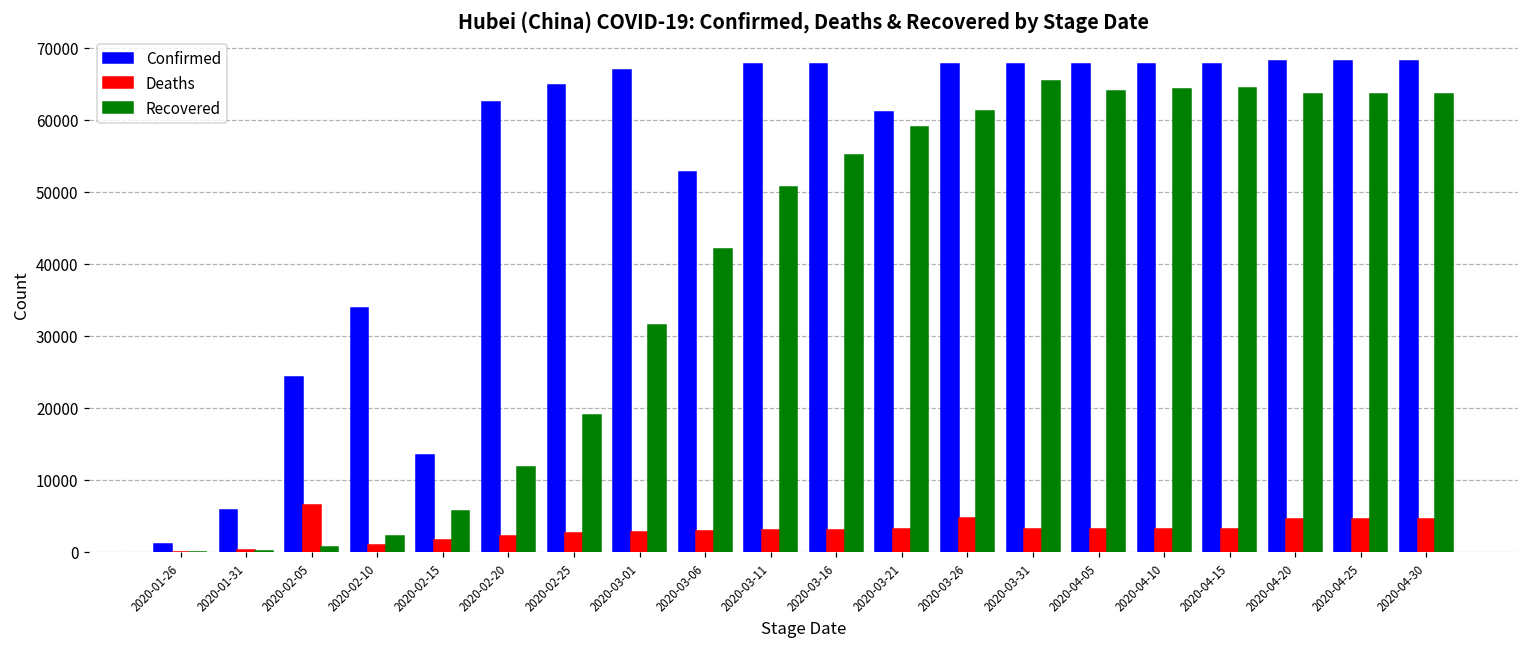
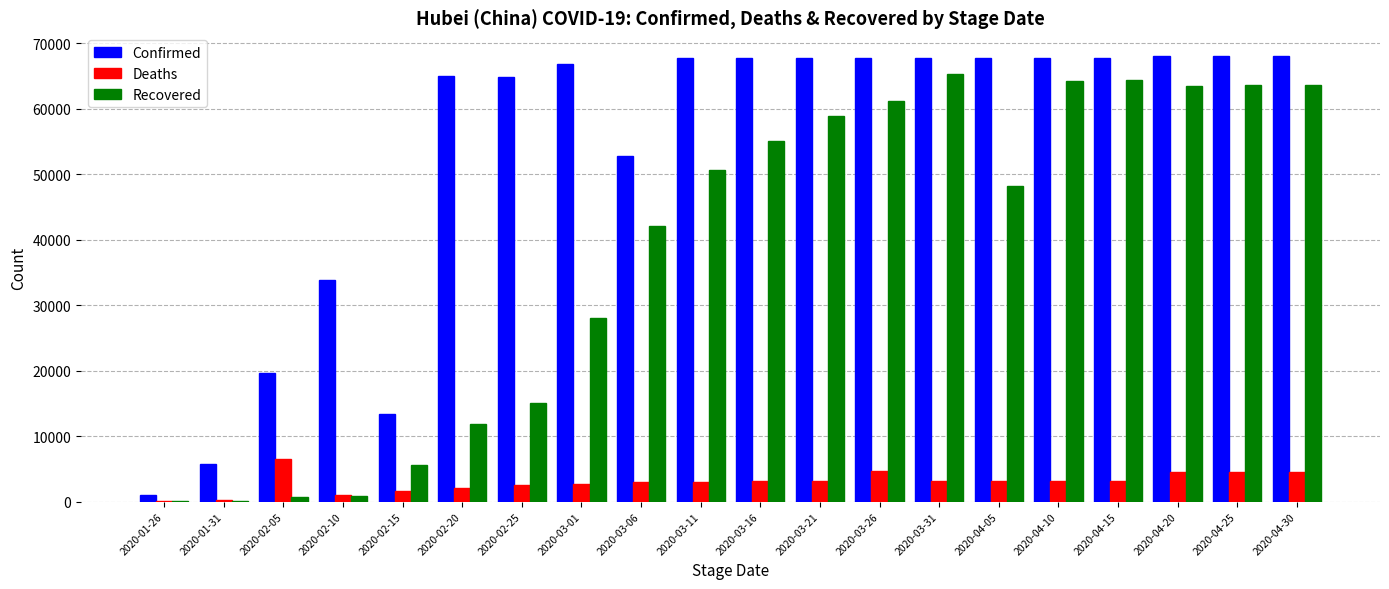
  {
    "Confirmed": {
      "2020-01-26": 1000,
      "2020-01-31": 6000,
-     "2020-02-05": 24000,
+     "2020-02-05": 20000,
      "2020-02-10": 34000,
      "2020-02-15": 13000,
-     "2020-02-20": 62000,
+     "2020-02-20": 65000,
      "2020-02-25": 65000,
      "2020-03-01": 67000,
      "2020-03-06": 53000,
      "2020-03-11": 68000,
      "2020-03-16": 68000,
-     "2020-03-21": 61000,
+     "2020-03-21": 68000,
      "2020-03-26": 68000,
      "2020-03-31": 68000,
      "2020-04-05": 68000,
      "2020-04-10": 68000,
      "2020-04-15": 68000,
      "2020-04-20": 68000,
      "2020-04-25": 68000,
      "2020-04-30": 68000
    },
    "Deaths": {
      "2020-02-05": 7000,
      "2020-02-10": 1000,
      "2020-02-15": 2000,
      "2020-02-20": 2000,
      "2020-02-25": 3000,
      "2020-03-01": 3000,
      "2020-03-06": 3000,
      "2020-03-11": 3000,
      "2020-03-16": 3000,
      "2020-03-21": 3000,
      "2020-03-26": 5000,
      "2020-03-31": 3000,
      "2020-04-05": 3000,
      "2020-04-10": 3000,
      "2020-04-15": 3000,
      "2020-04-20": 5000,
      "2020-04-25": 5000,
      "2020-04-30": 5000
    },
    "Recovered": {
      "2020-02-05": 1000,
-     "2020-02-10": 2000,
+     "2020-02-10": 1000,
      "2020-02-15": 6000,
      "2020-02-20": 12000,
-     "2020-02-25": 19000,
-     "2020-03-01": 32000,
+     "2020-02-25": 15000,
+     "2020-03-01": 28000,
      "2020-03-06": 42000,
      "2020-03-11": 51000,
      "2020-03-16": 55000,
      "2020-03-21": 59000,
      "2020-03-26": 61000,
      "2020-03-31": 65000,
-     "2020-04-05": 64000,
+     "2020-04-05": 48000,
      "2020-04-10": 64000,
      "2020-04-15": 64000,
      "2020-04-20": 64000,
      "2020-04-25": 64000,
      "2020-04-30": 64000
    }
  }
